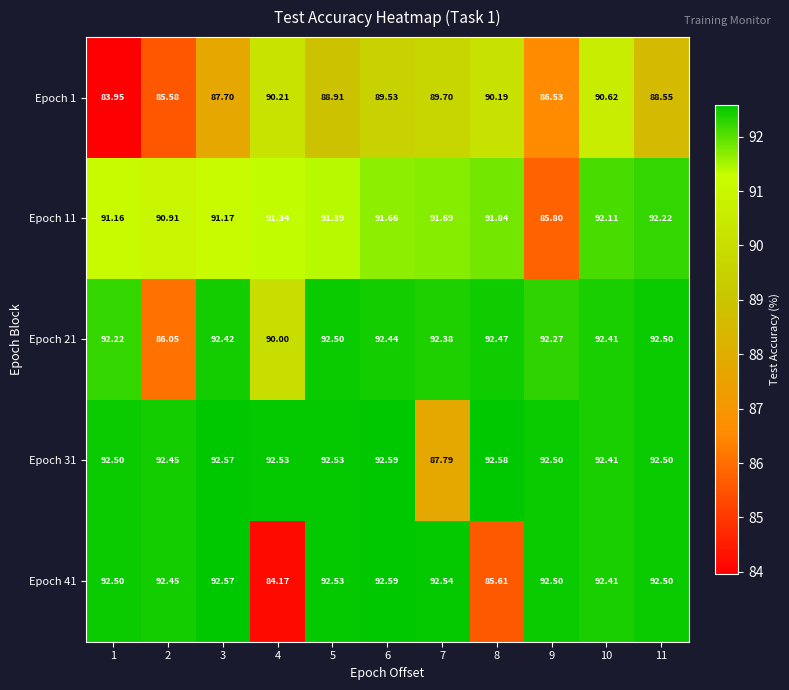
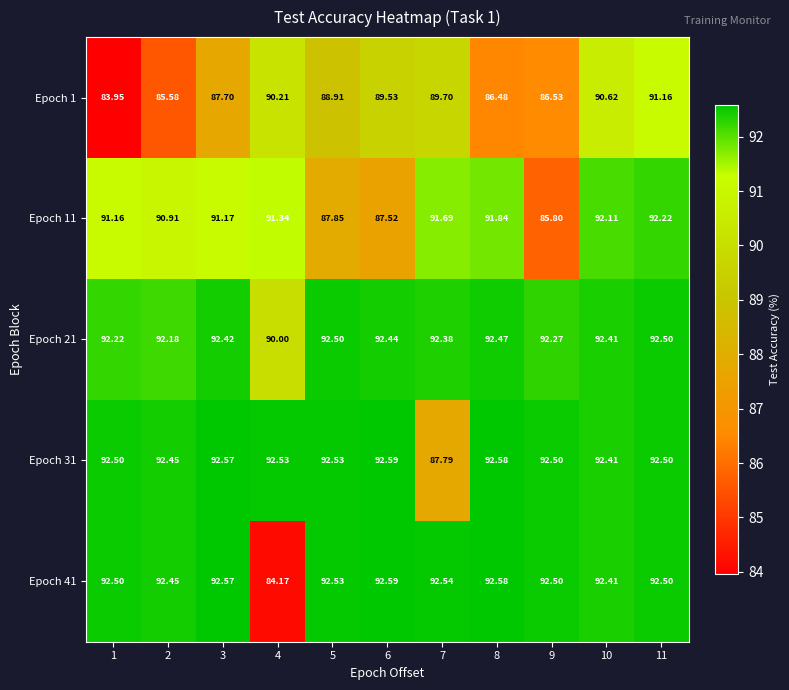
  {
    "Epoch 1": {
      "1": 83.95,
      "2": 85.58,
      "3": 87.70,
      "4": 90.21,
      "5": 88.91,
      "6": 89.53,
      "7": 89.70,
-     "8": 90.19,
+     "8": 86.48,
      "9": 86.53,
      "10": 90.62,
-     "11": 88.55
+     "11": 91.16
    },
    "Epoch 11": {
      "1": 91.16,
      "2": 90.91,
      "3": 91.17,
      "4": 91.34,
-     "5": 91.39,
-     "6": 91.66,
+     "5": 87.85,
+     "6": 87.52,
      "7": 91.69,
      "8": 91.84,
      "9": 85.80,
      "10": 92.11,
      "11": 92.22
    },
    "Epoch 21": {
      "1": 92.22,
-     "2": 86.05,
+     "2": 92.18,
      "3": 92.42,
      "4": 90.00,
      "5": 92.50,
      "6": 92.44,
      "7": 92.38,
      "8": 92.47,
      "9": 92.27,
      "10": 92.41,
      "11": 92.50
    },
    "Epoch 31": {
      "1": 92.50,
      "2": 92.45,
      "3": 92.57,
      "4": 92.53,
      "5": 92.53,
      "6": 92.59,
      "7": 87.79,
      "8": 92.58,
      "9": 92.50,
      "10": 92.41,
      "11": 92.50
    },
    "Epoch 41": {
      "1": 92.50,
      "2": 92.45,
      "3": 92.57,
      "4": 84.17,
      "5": 92.53,
      "6": 92.59,
      "7": 92.54,
-     "8": 85.61,
+     "8": 92.58,
      "9": 92.50,
      "10": 92.41,
      "11": 92.50
    }
  }
